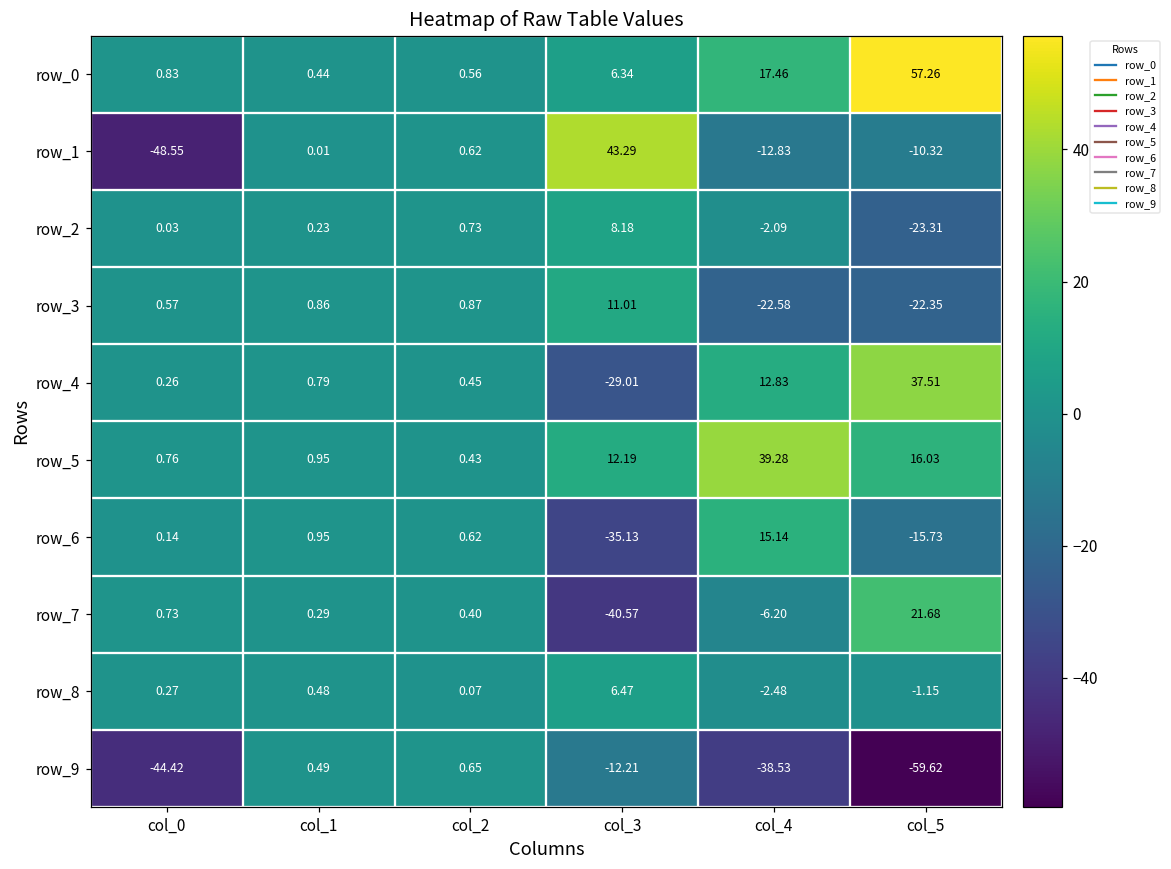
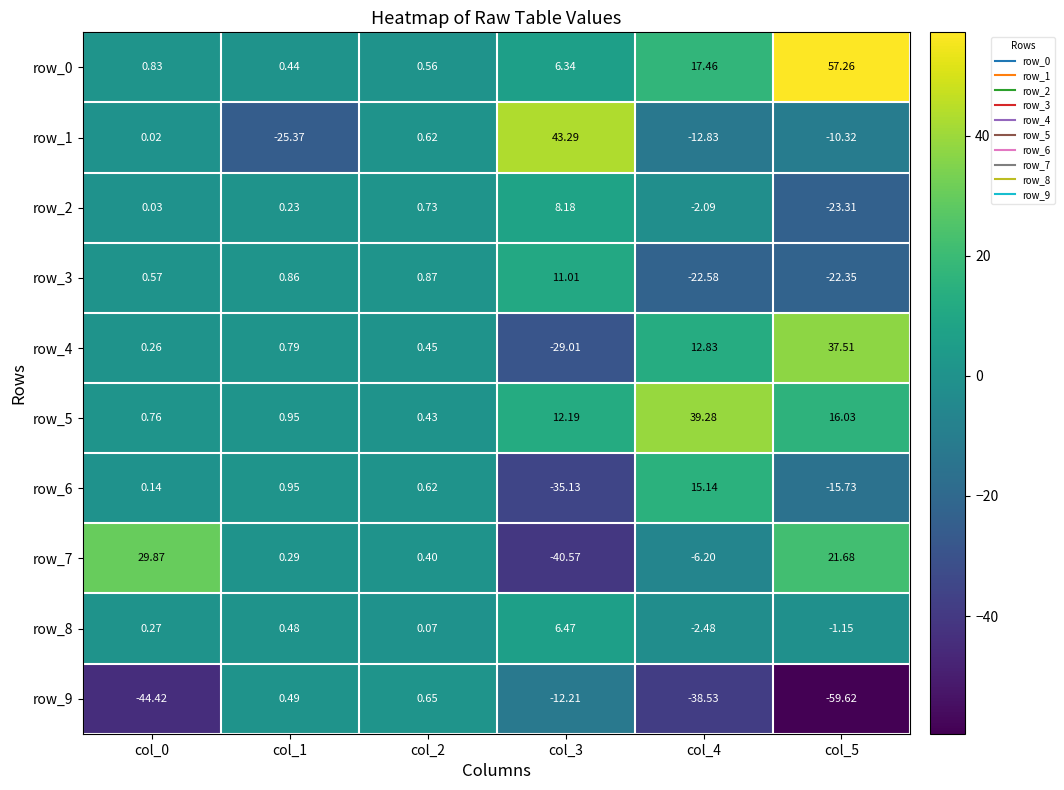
  {
    "row_0": {
      "col_0": 0.83,
      "col_1": 0.44,
      "col_2": 0.56,
      "col_3": 6.34,
      "col_4": 17.46,
      "col_5": 57.26
    },
    "row_1": {
-     "col_0": -48.55,
-     "col_1": 0.01,
+     "col_0": 0.02,
+     "col_1": -25.37,
      "col_2": 0.62,
      "col_3": 43.29,
      "col_4": -12.83,
      "col_5": -10.32
    },
    "row_2": {
      "col_0": 0.03,
      "col_1": 0.23,
      "col_2": 0.73,
      "col_3": 8.18,
      "col_4": -2.09,
      "col_5": -23.31
    },
    "row_3": {
      "col_0": 0.57,
      "col_1": 0.86,
      "col_2": 0.87,
      "col_3": 11.01,
      "col_4": -22.58,
      "col_5": -22.35
    },
    "row_4": {
      "col_0": 0.26,
      "col_1": 0.79,
      "col_2": 0.45,
      "col_3": -29.01,
      "col_4": 12.83,
      "col_5": 37.51
    },
    "row_5": {
      "col_0": 0.76,
      "col_1": 0.95,
      "col_2": 0.43,
      "col_3": 12.19,
      "col_4": 39.28,
      "col_5": 16.03
    },
    "row_6": {
      "col_0": 0.14,
      "col_1": 0.95,
      "col_2": 0.62,
      "col_3": -35.13,
      "col_4": 15.14,
      "col_5": -15.73
    },
    "row_7": {
-     "col_0": 0.73,
+     "col_0": 29.87,
      "col_1": 0.29,
      "col_2": 0.40,
      "col_3": -40.57,
      "col_4": -6.20,
      "col_5": 21.68
    },
    "row_8": {
      "col_0": 0.27,
      "col_1": 0.48,
      "col_2": 0.07,
      "col_3": 6.47,
      "col_4": -2.48,
      "col_5": -1.15
    },
    "row_9": {
      "col_0": -44.42,
      "col_1": 0.49,
      "col_2": 0.65,
      "col_3": -12.21,
      "col_4": -38.53,
      "col_5": -59.62
    }
  }
